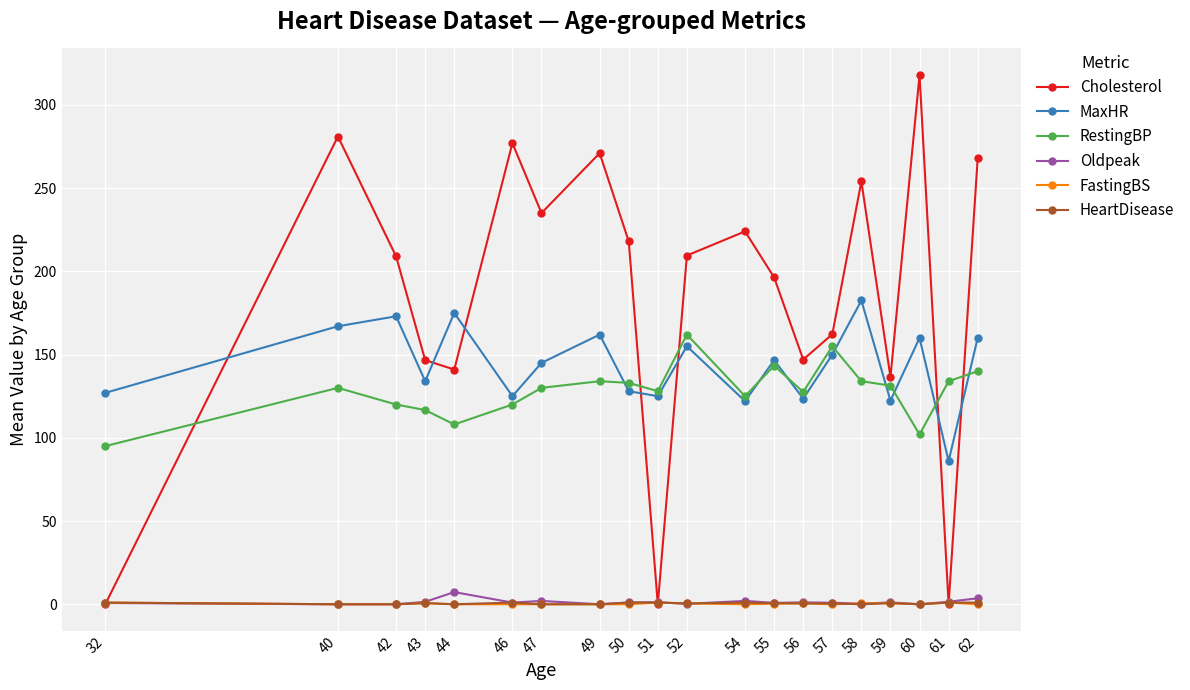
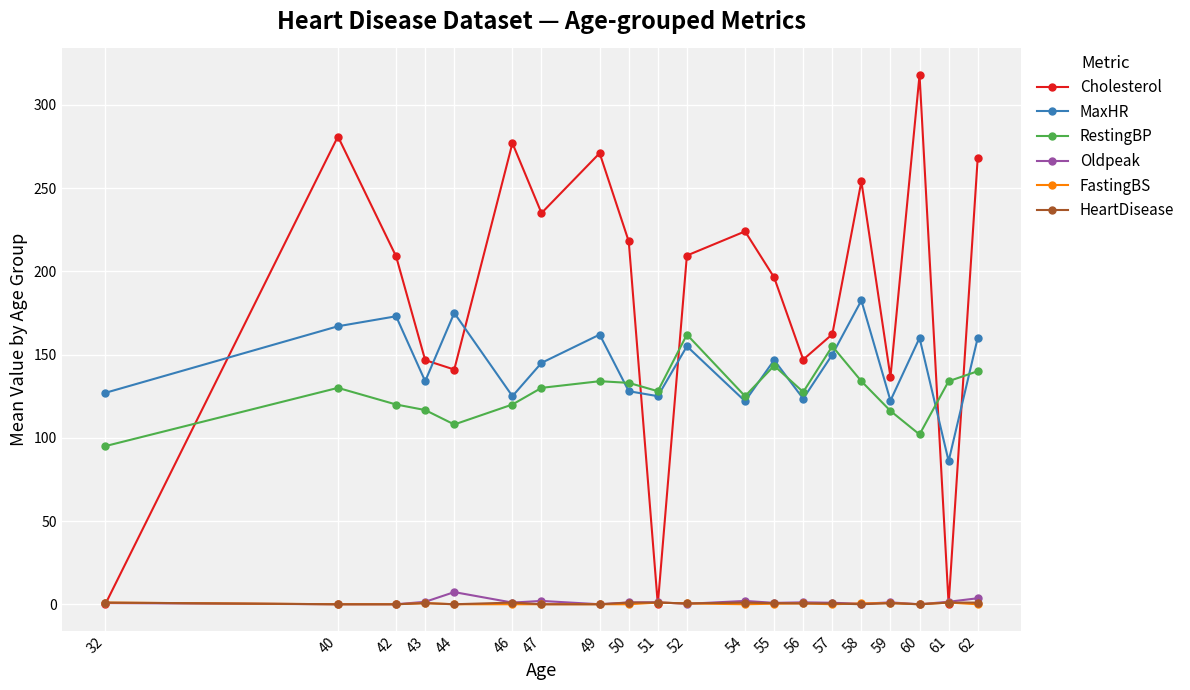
  {
    "Cholesterol": {
      "40": 281,
      "42": 209,
      "43": 147,
      "44": 141,
      "46": 277,
      "47": 235,
      "49": 271,
      "50": 218,
      "52": 210,
      "54": 224,
      "55": 196,
      "56": 147,
      "57": 162,
      "58": 254,
      "59": 137,
      "60": 318,
      "62": 268
    },
    "MaxHR": {
      "32": 127,
      "40": 167,
      "42": 173,
      "43": 134,
      "44": 175,
      "46": 125,
      "47": 145,
      "49": 162,
      "50": 128,
      "51": 125,
      "52": 155,
      "54": 122,
      "55": 147,
      "56": 124,
      "57": 150,
      "58": 183,
      "59": 122,
      "60": 160,
      "61": 86,
      "62": 160
    },
    "RestingBP": {
      "32": 95,
      "40": 130,
      "42": 120,
      "43": 117,
      "44": 108,
      "46": 120,
      "47": 130,
      "49": 134,
      "50": 133,
      "51": 128,
      "52": 162,
      "54": 125,
      "55": 143,
      "56": 128,
      "57": 155,
      "58": 134,
-     "59": 131,
+     "59": 116,
      "60": 102,
      "61": 134,
      "62": 140
    },
    "Oldpeak": {
      "44": 7,
      "47": 2,
      "62": 4
    }
  }
